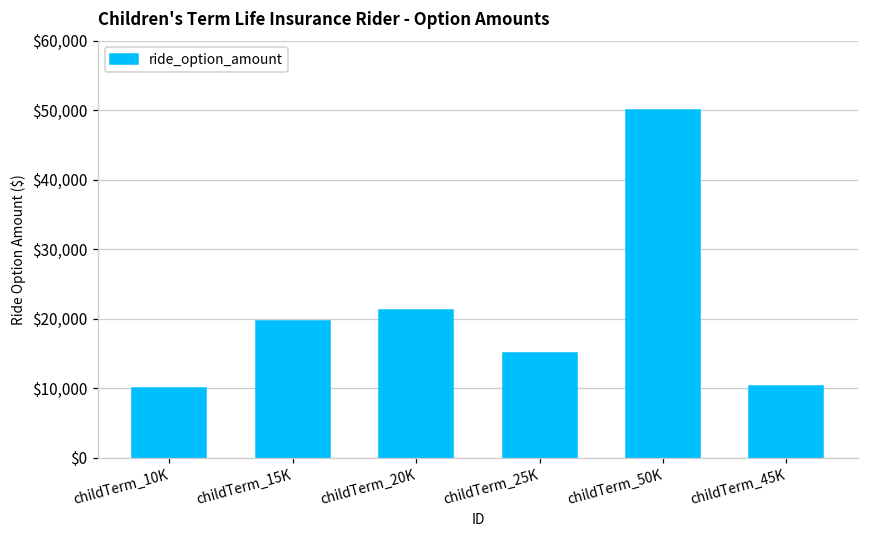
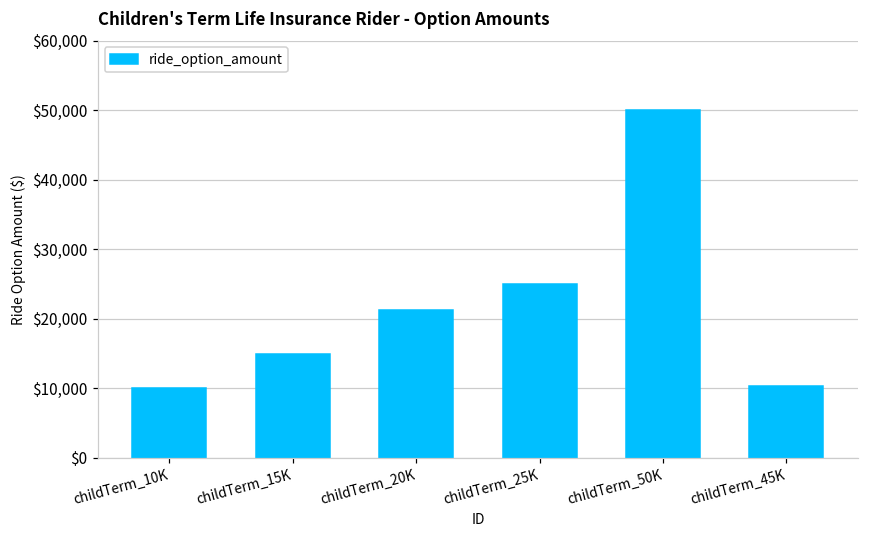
  {
    "childTerm_10K": "$10,000",
-   "childTerm_15K": "$20,000",
+   "childTerm_15K": "$15,000",
    "childTerm_20K": "$21,000",
-   "childTerm_25K": "$15,000",
+   "childTerm_25K": "$25,000",
    "childTerm_50K": "$50,000",
    "childTerm_45K": "$10,000"
  }
